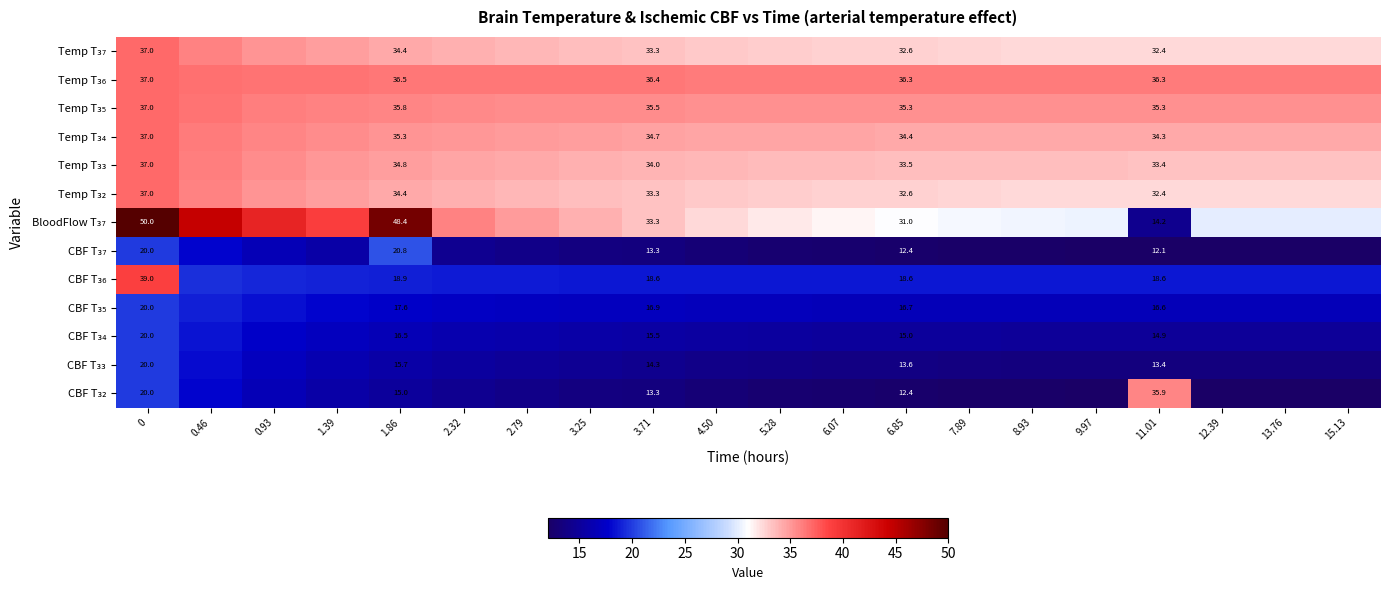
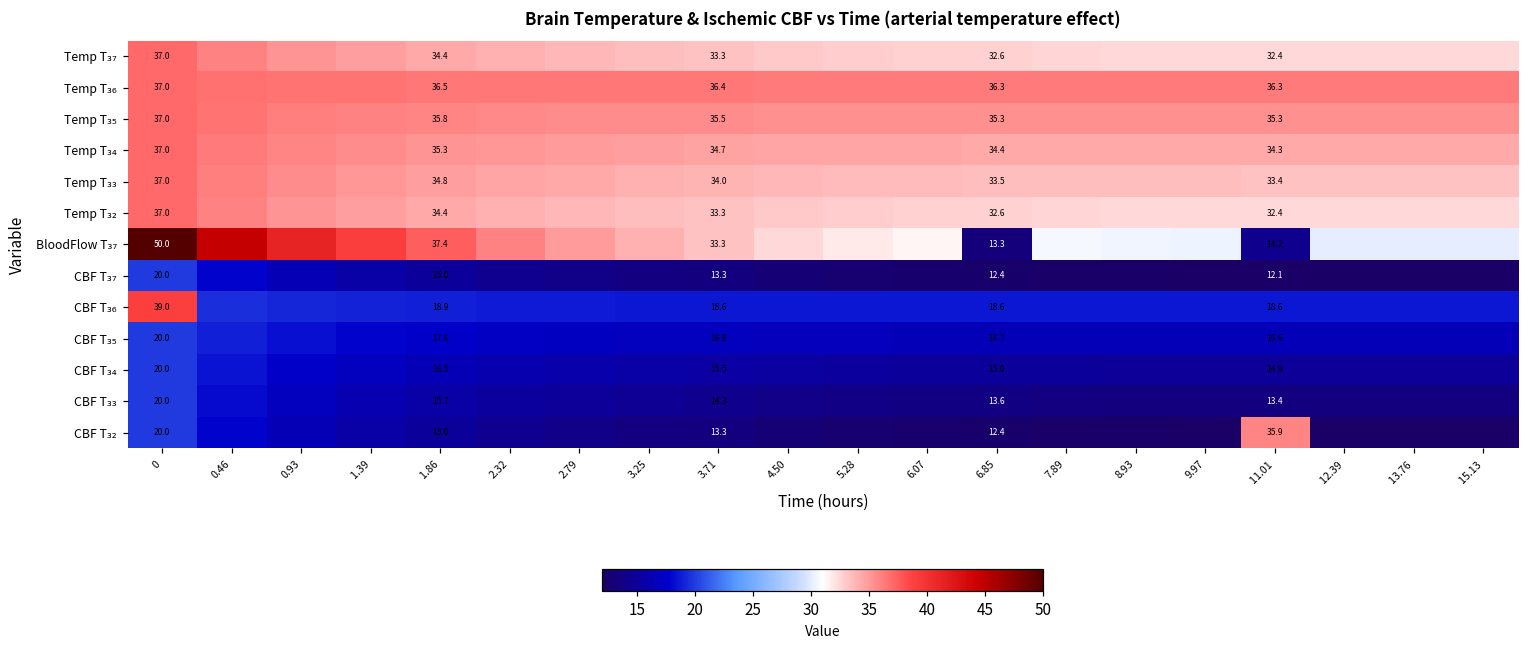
  {
    "Temp T₃₇": {
      "0": 37.0,
      "1.86": 34.4,
      "3.71": 33.3,
      "6.85": 32.6,
      "11.01": 32.4
    },
    "Temp T₃₆": {
      "0": 37.0,
      "1.86": 36.5,
      "3.71": 36.4,
      "6.85": 36.3,
      "11.01": 36.3
    },
    "Temp T₃₅": {
      "0": 37.0,
      "1.86": 35.8,
      "3.71": 35.5,
      "6.85": 35.3,
      "11.01": 35.3
    },
    "Temp T₃₄": {
      "0": 37.0,
      "1.86": 35.3,
      "3.71": 34.7,
      "6.85": 34.4,
      "11.01": 34.3
    },
    "Temp T₃₃": {
      "0": 37.0,
      "1.86": 34.8,
      "3.71": 34.0,
      "6.85": 33.5,
      "11.01": 33.4
    },
    "Temp T₃₂": {
      "0": 37.0,
      "1.86": 34.4,
      "3.71": 33.3,
      "6.85": 32.6,
      "11.01": 32.4
    },
    "BloodFlow T₃₇": {
      "0": 50.0,
-     "1.86": 48.4,
+     "1.86": 37.4,
      "3.71": 33.3,
-     "6.85": 31.0,
+     "6.85": 13.3,
      "11.01": 14.2
    },
    "CBF T₃₇": {
      "0": 20.0,
-     "1.86": 20.8,
+     "1.86": 15.0,
      "3.71": 13.3,
      "6.85": 12.4,
      "11.01": 12.1
    },
    "CBF T₃₆": {
      "0": 39.0,
      "1.86": 18.9,
      "3.71": 18.6,
      "6.85": 18.6,
      "11.01": 18.6
    },
    "CBF T₃₅": {
      "0": 20.0,
      "1.86": 17.6,
      "3.71": 16.9,
      "6.85": 16.7,
      "11.01": 16.6
    },
    "CBF T₃₄": {
      "0": 20.0,
      "1.86": 16.5,
      "3.71": 15.5,
      "6.85": 15.0,
      "11.01": 14.9
    },
    "CBF T₃₃": {
      "0": 20.0,
      "1.86": 15.7,
      "3.71": 14.3,
      "6.85": 13.6,
      "11.01": 13.4
    },
    "CBF T₃₂": {
      "0": 20.0,
      "1.86": 15.0,
      "3.71": 13.3,
      "6.85": 12.4,
      "11.01": 35.9
    }
  }
